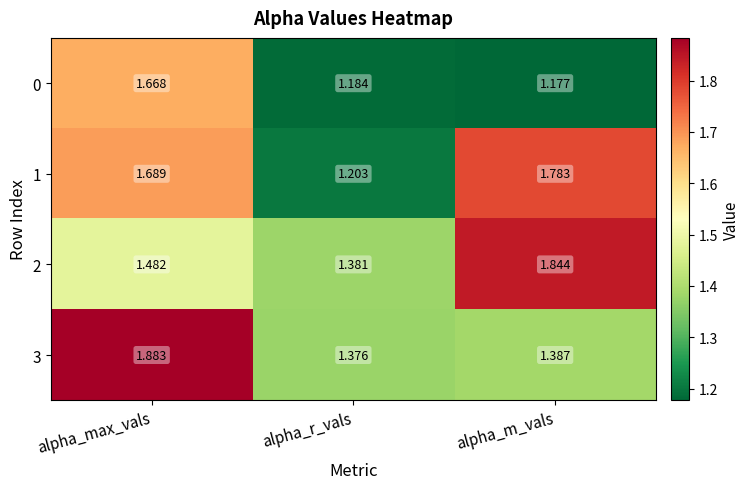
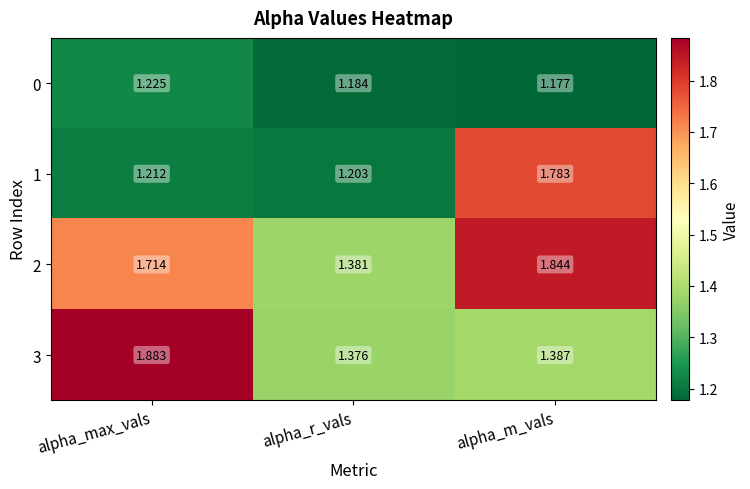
  {
    "0": {
-     "alpha_max_vals": 1.668
+     "alpha_max_vals": 1.225
    },
    "1": {
-     "alpha_max_vals": 1.689
+     "alpha_max_vals": 1.212
    },
    "2": {
-     "alpha_max_vals": 1.482
+     "alpha_max_vals": 1.714
    }
  }
